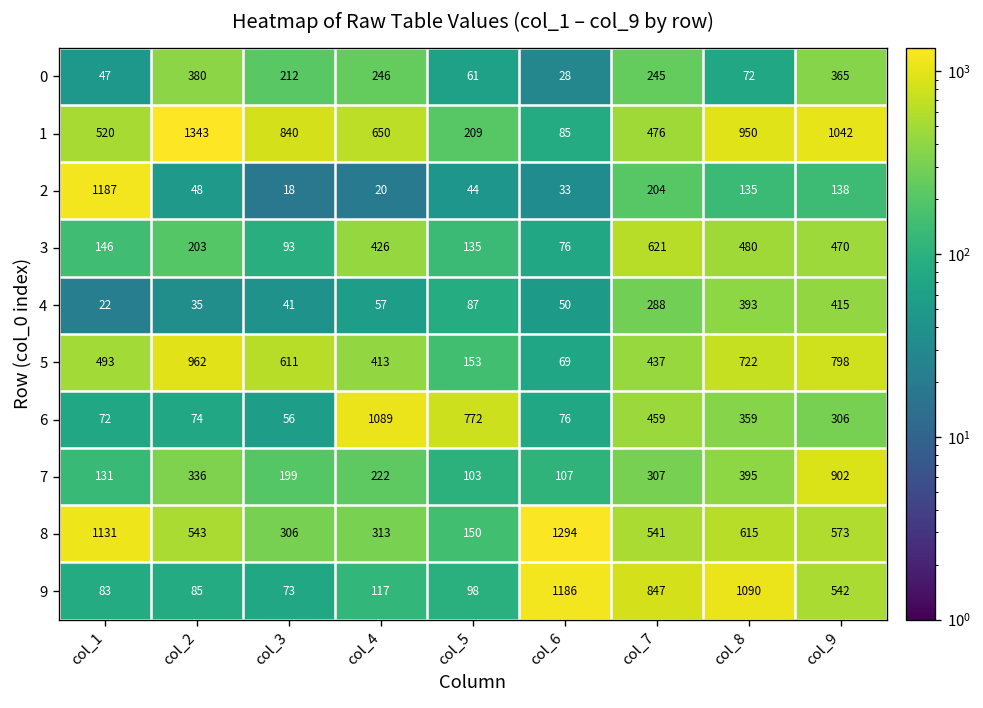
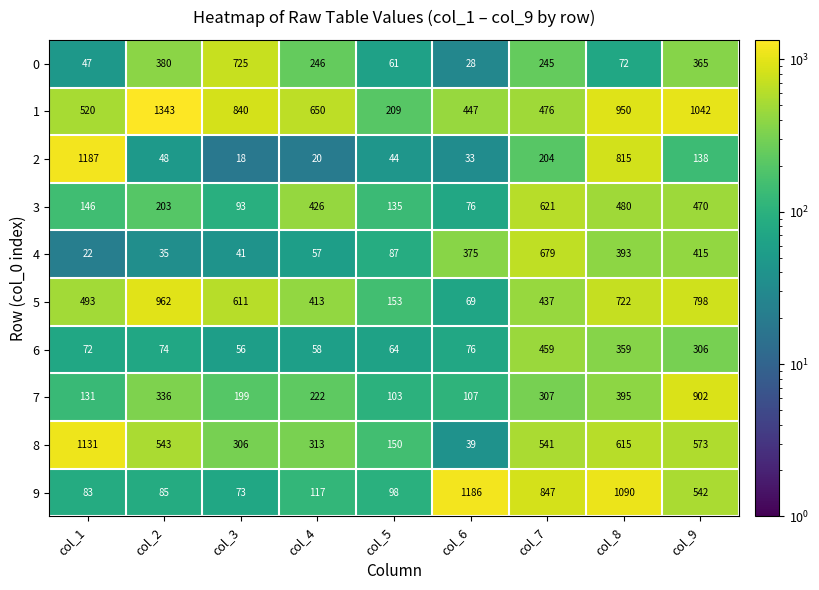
  {
    "0": {
      "col_1": 47,
      "col_2": 380,
-     "col_3": 212,
+     "col_3": 725,
      "col_4": 246,
      "col_5": 61,
      "col_6": 28,
      "col_7": 245,
      "col_8": 72,
      "col_9": 365
    },
    "1": {
      "col_1": 520,
      "col_2": 1343,
      "col_3": 840,
      "col_4": 650,
      "col_5": 209,
-     "col_6": 85,
+     "col_6": 447,
      "col_7": 476,
      "col_8": 950,
      "col_9": 1042
    },
    "2": {
      "col_1": 1187,
      "col_2": 48,
      "col_3": 18,
      "col_4": 20,
      "col_5": 44,
      "col_6": 33,
      "col_7": 204,
-     "col_8": 135,
+     "col_8": 815,
      "col_9": 138
    },
    "3": {
      "col_1": 146,
      "col_2": 203,
      "col_3": 93,
      "col_4": 426,
      "col_5": 135,
      "col_6": 76,
      "col_7": 621,
      "col_8": 480,
      "col_9": 470
    },
    "4": {
      "col_1": 22,
      "col_2": 35,
      "col_3": 41,
      "col_4": 57,
      "col_5": 87,
-     "col_6": 50,
-     "col_7": 288,
+     "col_6": 375,
+     "col_7": 679,
      "col_8": 393,
      "col_9": 415
    },
    "5": {
      "col_1": 493,
      "col_2": 962,
      "col_3": 611,
      "col_4": 413,
      "col_5": 153,
      "col_6": 69,
      "col_7": 437,
      "col_8": 722,
      "col_9": 798
    },
    "6": {
      "col_1": 72,
      "col_2": 74,
      "col_3": 56,
-     "col_4": 1089,
-     "col_5": 772,
+     "col_4": 58,
+     "col_5": 64,
      "col_6": 76,
      "col_7": 459,
      "col_8": 359,
      "col_9": 306
    },
    "7": {
      "col_1": 131,
      "col_2": 336,
      "col_3": 199,
      "col_4": 222,
      "col_5": 103,
      "col_6": 107,
      "col_7": 307,
      "col_8": 395,
      "col_9": 902
    },
    "8": {
      "col_1": 1131,
      "col_2": 543,
      "col_3": 306,
      "col_4": 313,
      "col_5": 150,
-     "col_6": 1294,
+     "col_6": 39,
      "col_7": 541,
      "col_8": 615,
      "col_9": 573
    },
    "9": {
      "col_1": 83,
      "col_2": 85,
      "col_3": 73,
      "col_4": 117,
      "col_5": 98,
      "col_6": 1186,
      "col_7": 847,
      "col_8": 1090,
      "col_9": 542
    }
  }
